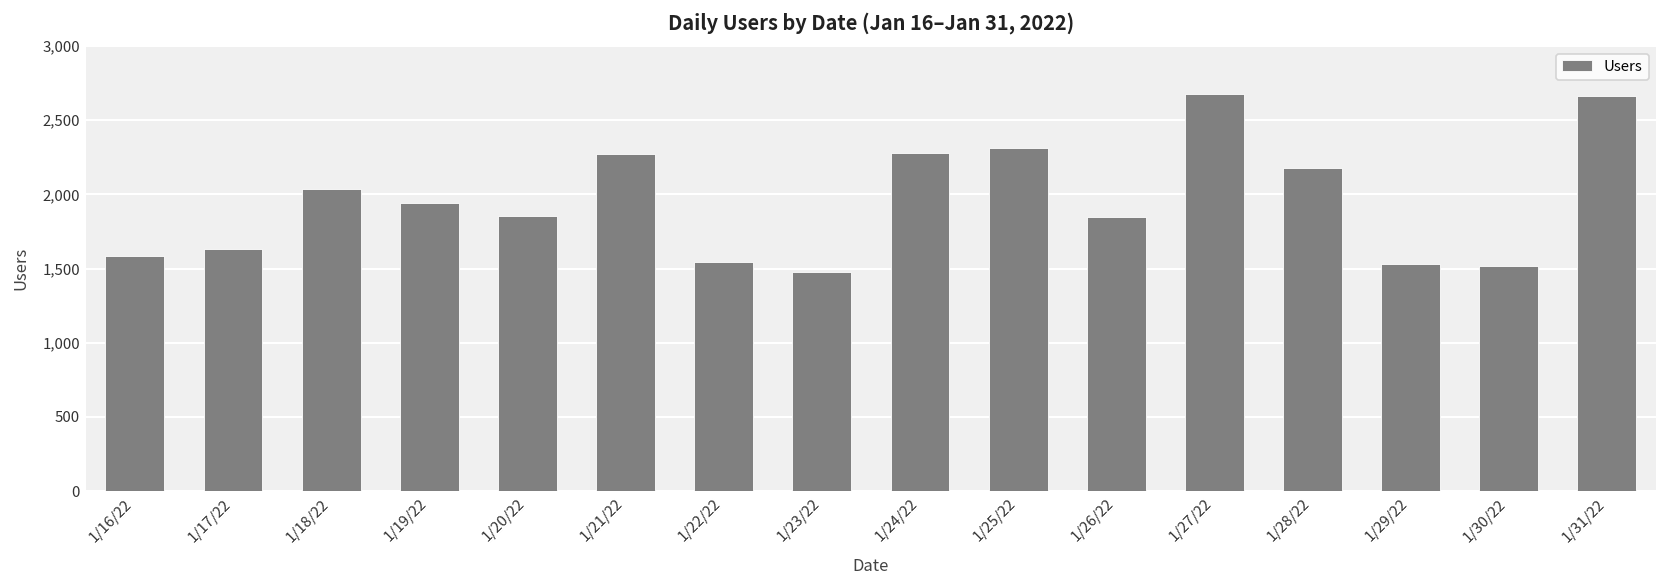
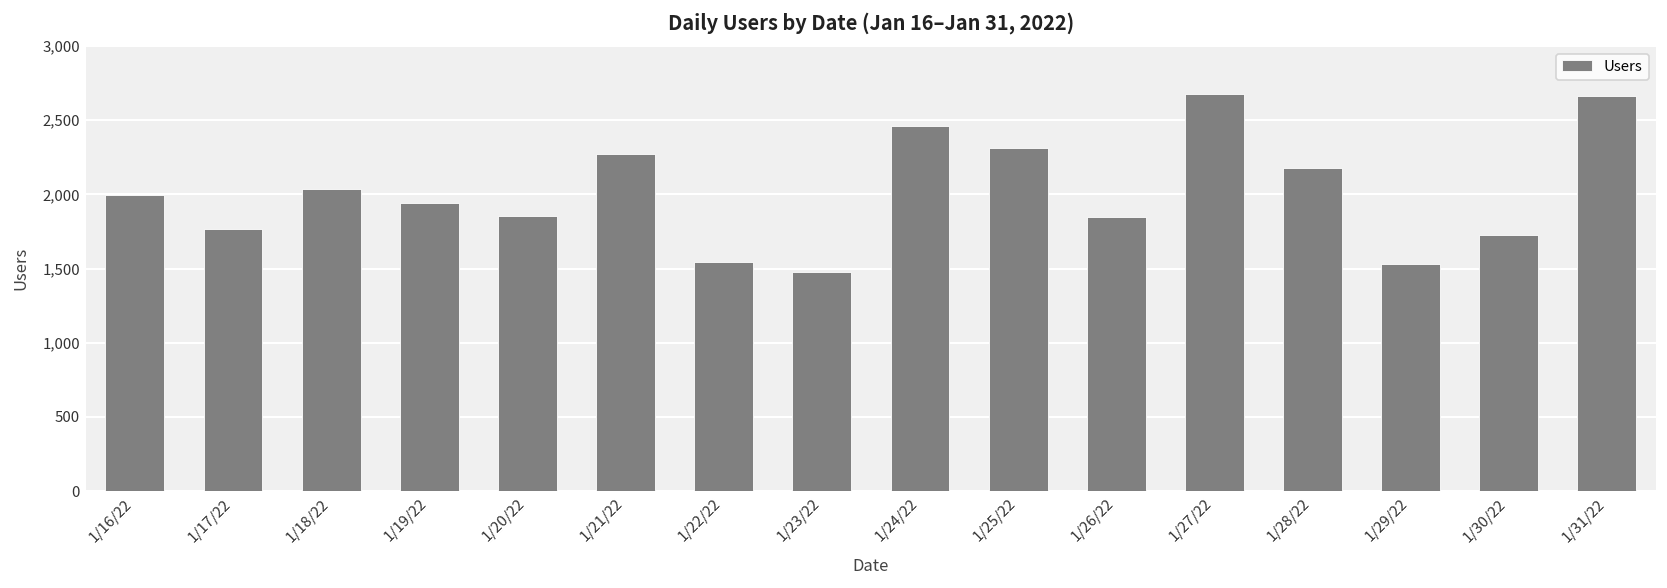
  {
-   "1/16/22": "1,580",
-   "1/17/22": "1,630",
+   "1/16/22": "1,990",
+   "1/17/22": "1,770",
    "1/18/22": "2,040",
    "1/19/22": "1,940",
    "1/20/22": "1,860",
    "1/21/22": "2,270",
    "1/22/22": "1,540",
    "1/23/22": "1,480",
-   "1/24/22": "2,280",
+   "1/24/22": "2,460",
    "1/25/22": "2,310",
    "1/26/22": "1,850",
    "1/27/22": "2,670",
    "1/28/22": "2,180",
    "1/29/22": "1,530",
-   "1/30/22": "1,520",
+   "1/30/22": "1,730",
    "1/31/22": "2,660"
  }
